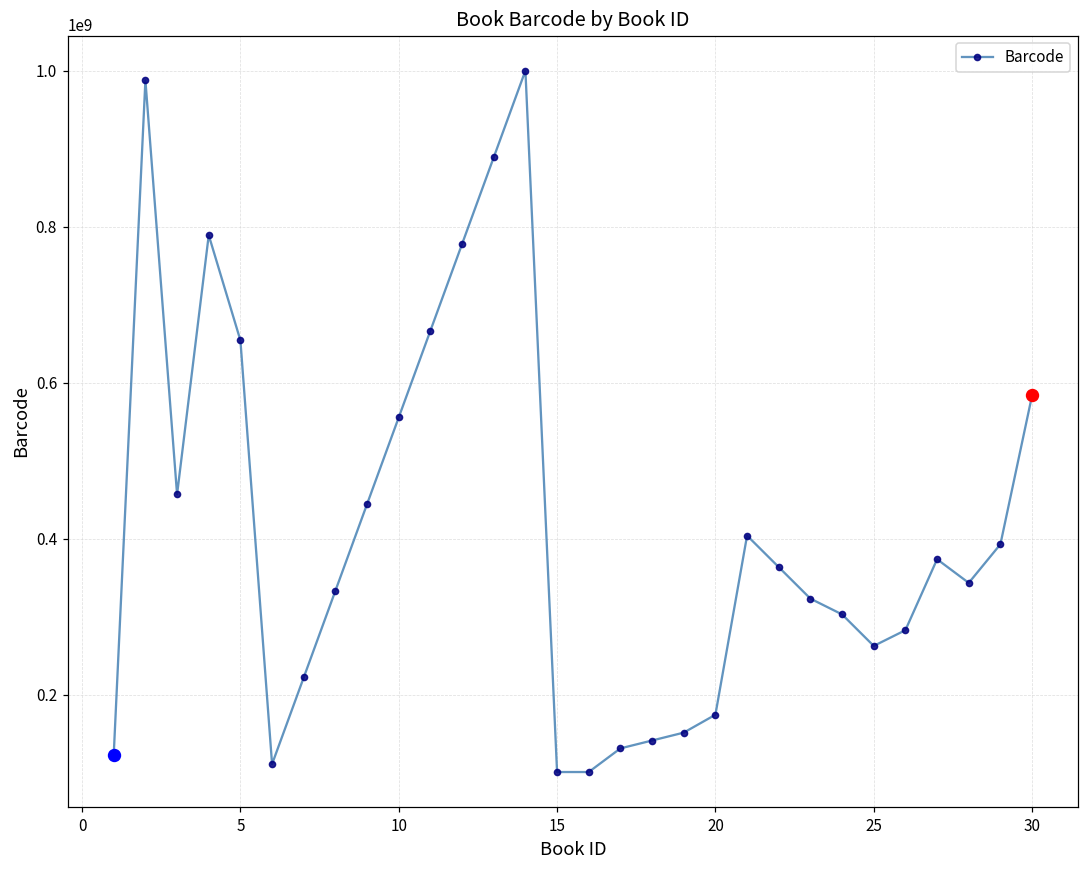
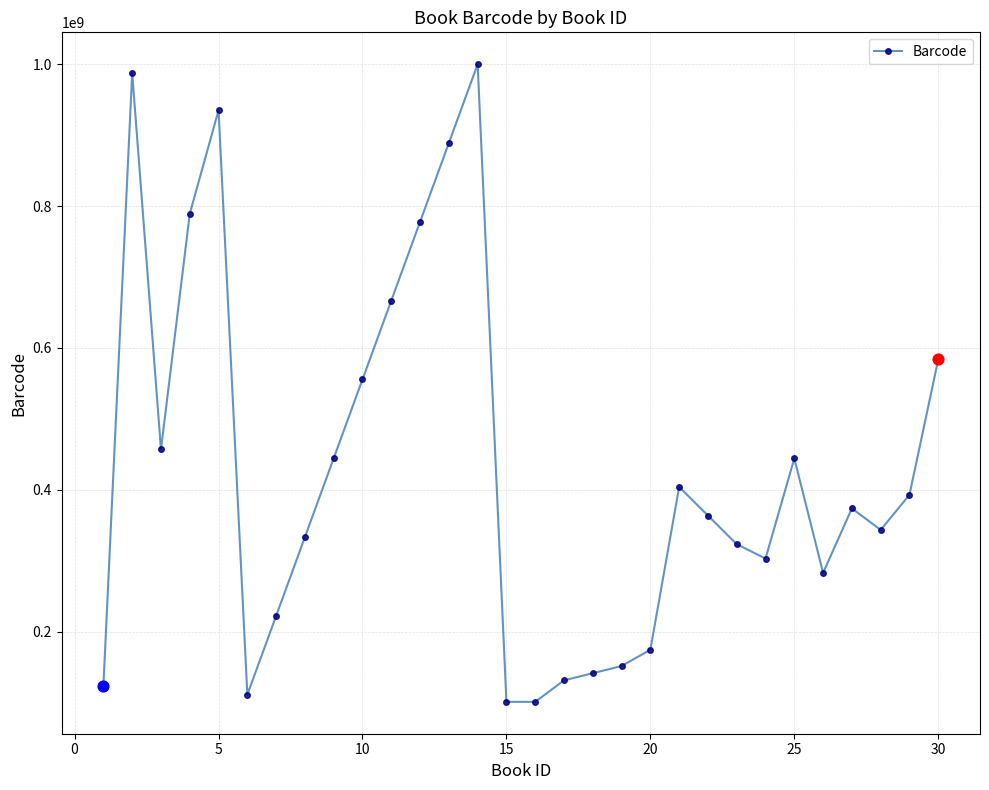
  {
    "Barcode": {
-     "5": 650000000,
+     "5": 940000000,
      "10": 560000000,
      "15": 100000000,
      "20": 170000000,
-     "25": 260000000
+     "25": 440000000
    }
  }
